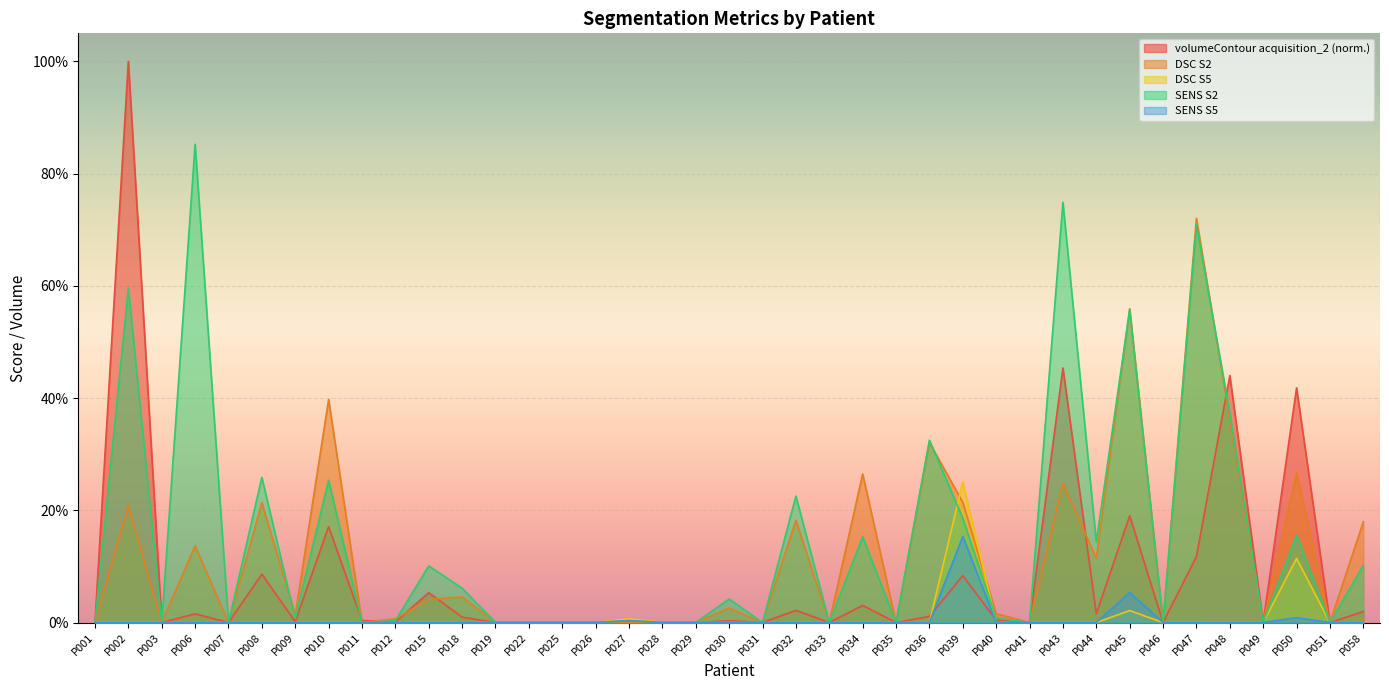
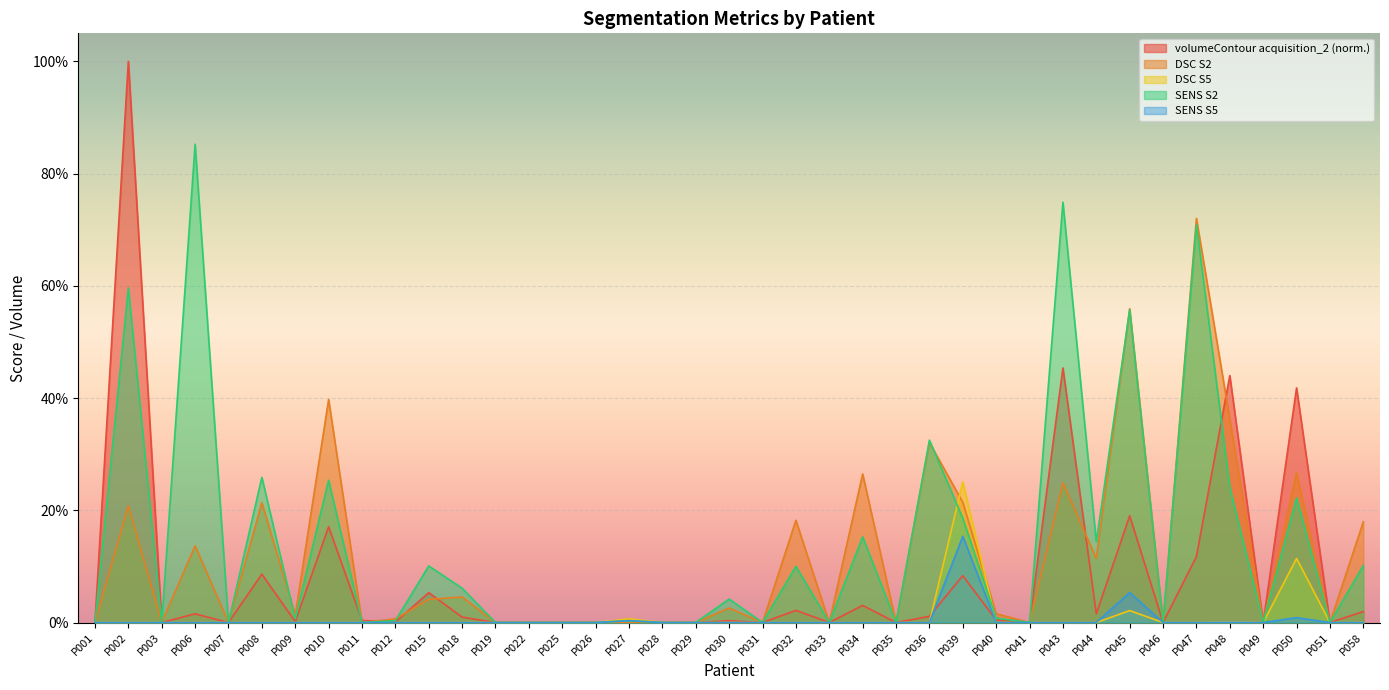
  {
    "DSC S5": {
      "P039": "25%",
      "P045": "2%",
      "P050": "11%"
    },
    "SENS S2": {
      "P002": "60%",
      "P006": "85%",
      "P008": "26%",
      "P009": "1%",
      "P010": "25%",
      "P015": "10%",
      "P018": "6%",
      "P030": "4%",
-     "P032": "23%",
+     "P032": "10%",
      "P034": "15%",
      "P039": "19%",
      "P043": "75%",
      "P044": "14%",
      "P047": "71%",
-     "P048": "37%",
-     "P050": "16%",
+     "P048": "24%",
+     "P050": "22%",
      "P058": "10%"
    },
    "SENS S5": {
      "P039": "15%",
      "P045": "5%",
      "P050": "1%"
    }
  }
